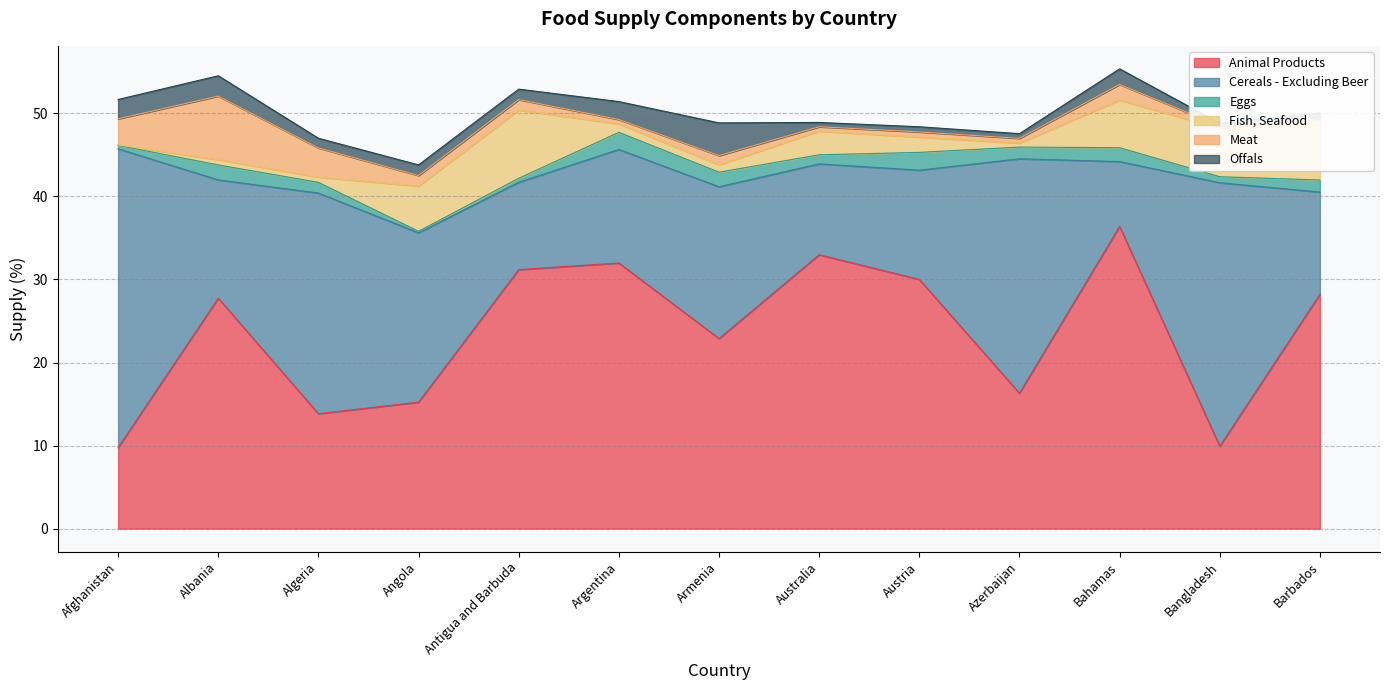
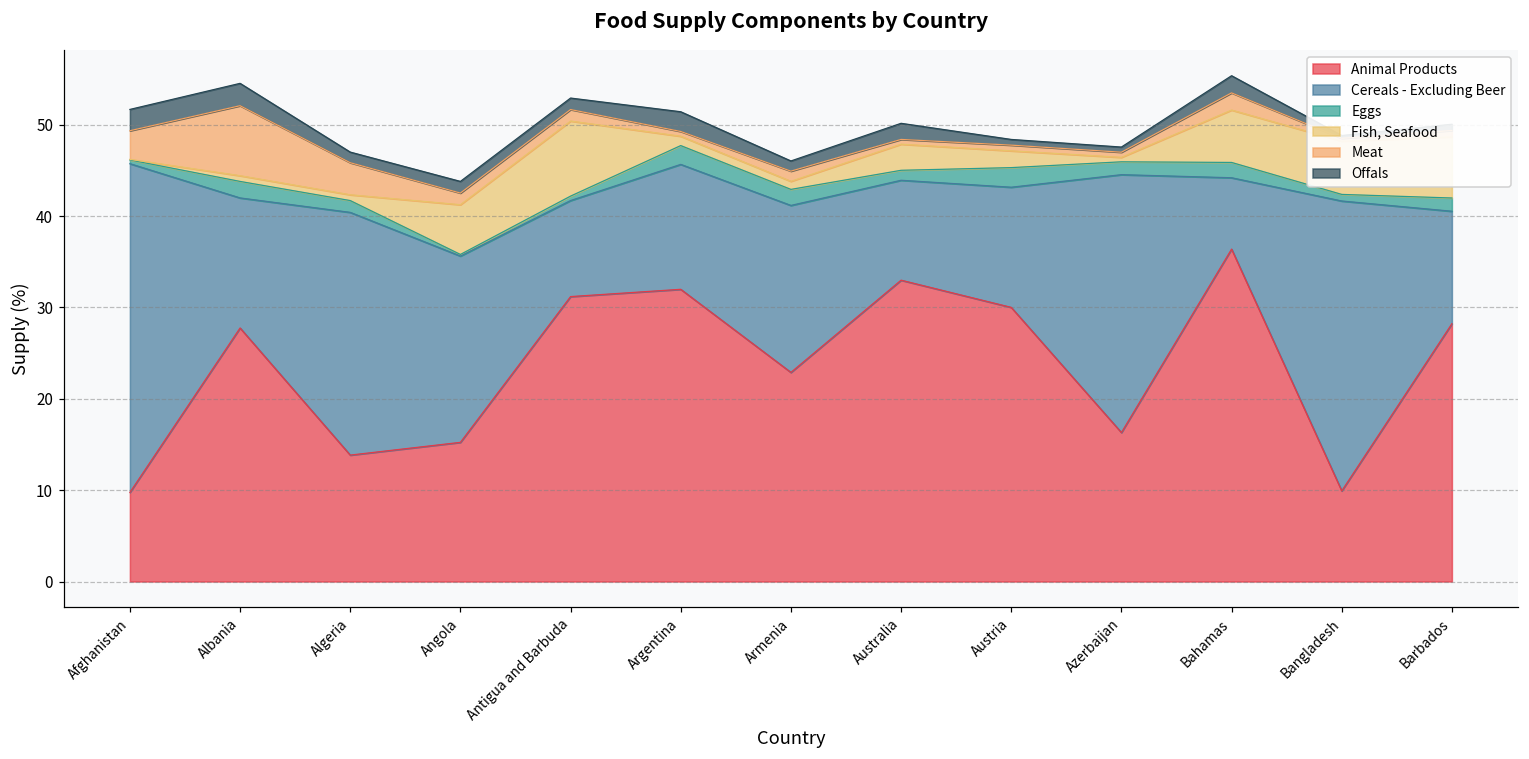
  {
    "Animal Products": {
      "Afghanistan": 10,
      "Albania": 28,
      "Algeria": 14,
      "Angola": 15,
      "Antigua and Barbuda": 31,
      "Argentina": 32,
      "Armenia": 23,
      "Australia": 33,
      "Austria": 30,
      "Azerbaijan": 16,
      "Bahamas": 36,
      "Bangladesh": 10,
      "Barbados": 28
    },
    "Offals": {
      "Afghanistan": 2,
      "Albania": 2,
      "Algeria": 1,
      "Angola": 1,
      "Antigua and Barbuda": 1,
      "Argentina": 2,
-     "Armenia": 4,
-     "Australia": 1,
+     "Armenia": 1,
+     "Australia": 2,
      "Austria": 1,
      "Azerbaijan": 1,
      "Bahamas": 2
    }
  }
